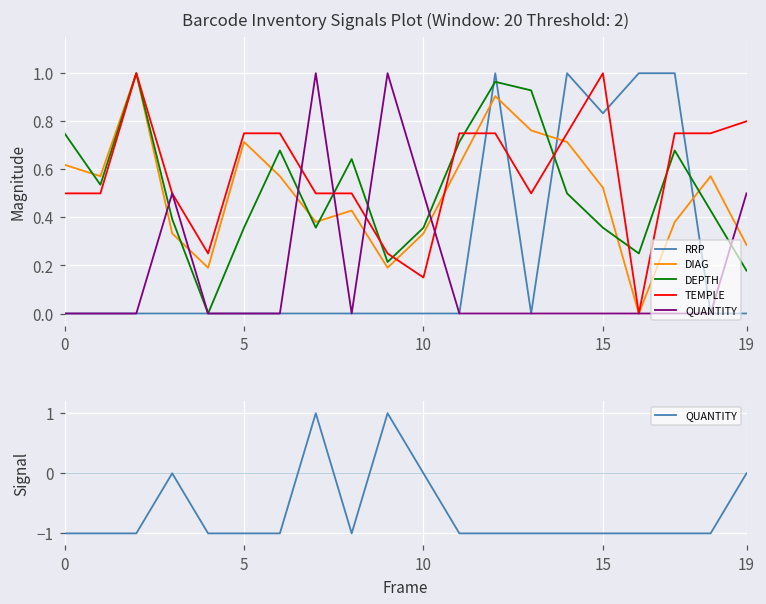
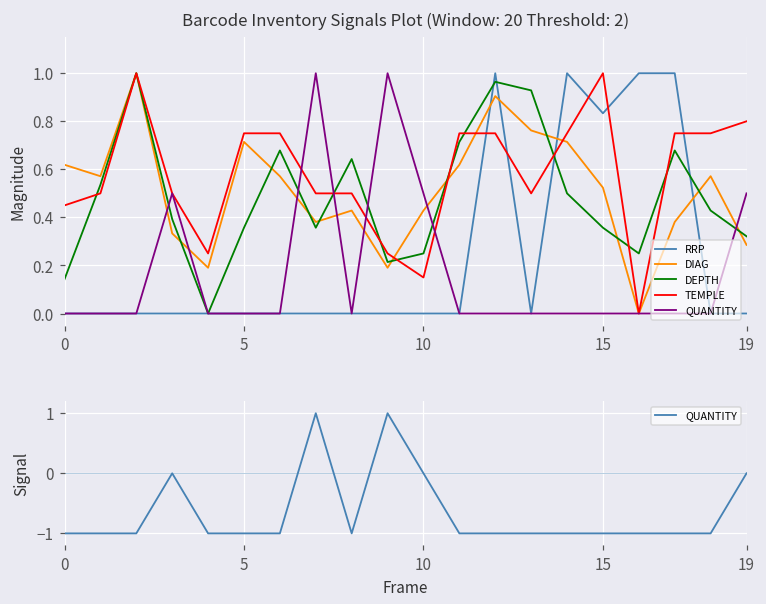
  {
    "Barcode Inventory Signals Plot (Window: 20 Threshold: 2)": {
      "RRP": {
        "10": 0.00,
        "15": 0.83,
        "19": 0.00
      },
      "DIAG": {
        "0": 0.62,
        "5": 0.71,
-       "10": 0.33,
+       "10": 0.43,
        "15": 0.52,
        "19": 0.29
      },
      "DEPTH": {
-       "0": 0.75,
+       "0": 0.14,
        "5": 0.36,
-       "10": 0.36,
+       "10": 0.25,
        "15": 0.36,
-       "19": 0.18
+       "19": 0.32
      },
      "TEMPLE": {
-       "0": 0.50,
+       "0": 0.45,
        "5": 0.75,
        "10": 0.15,
        "15": 1.00,
        "19": 0.80
      }
    }
  }
